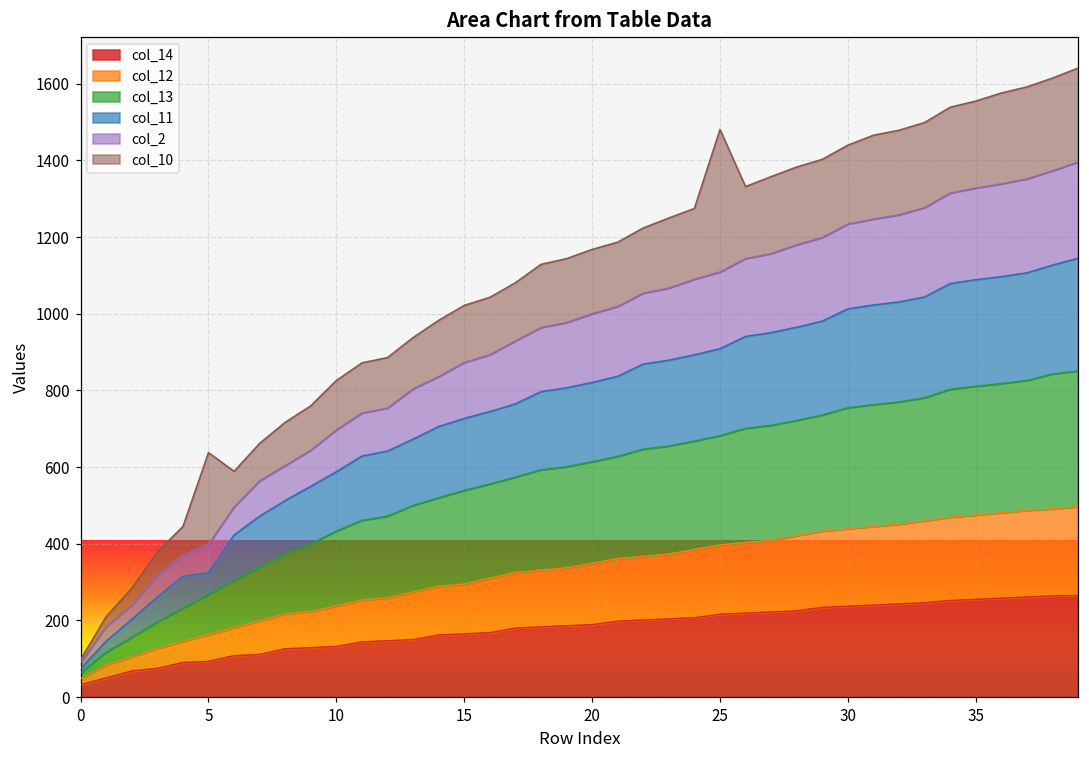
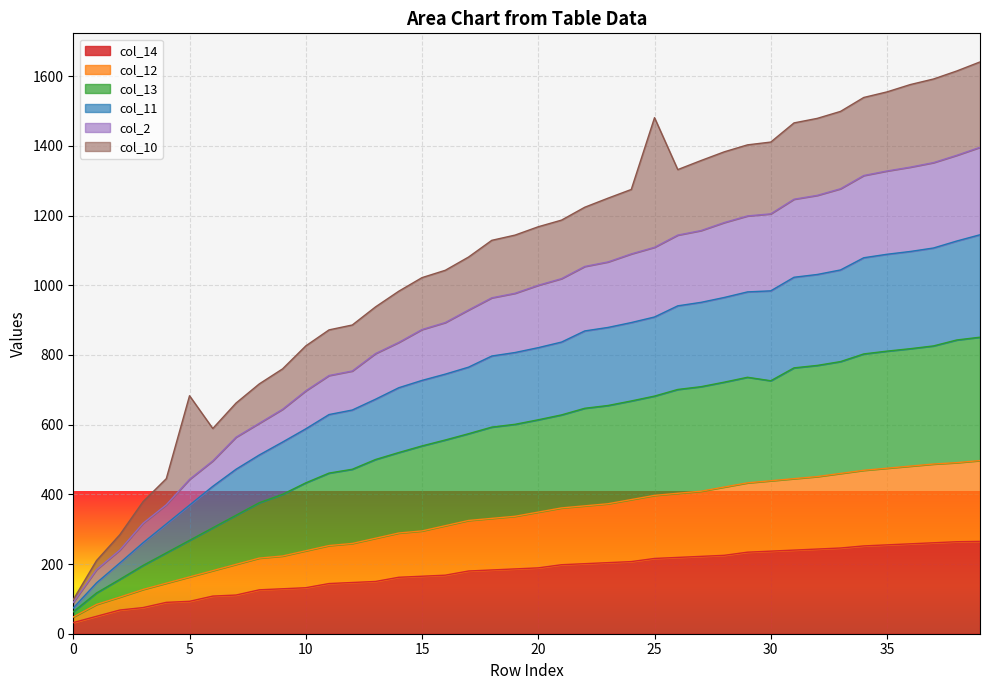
  {
    "col_14": {
      "0": 30,
      "5": 90,
      "10": 130,
      "15": 170,
      "20": 190,
      "25": 220,
      "30": 240,
      "35": 260
    },
    "col_12": {
      "0": 20,
      "5": 70,
      "10": 110,
      "15": 130,
      "20": 160,
      "25": 180,
      "30": 200,
      "35": 220
    },
    "col_13": {
      "0": 20,
      "5": 110,
      "10": 200,
      "15": 240,
      "20": 270,
      "25": 290,
-     "30": 320,
+     "30": 290,
      "35": 340
    },
    "col_11": {
      "0": 10,
-     "5": 60,
+     "5": 100,
      "10": 160,
      "15": 190,
      "20": 210,
      "25": 230,
      "30": 260,
      "35": 280
    },
    "col_2": {
      "0": 20,
      "5": 70,
      "10": 110,
      "15": 150,
      "20": 180,
      "25": 200,
      "30": 220,
      "35": 240
    },
    "col_10": {
      "0": 10,
      "5": 240,
      "10": 130,
      "15": 150,
      "20": 170,
      "25": 370,
      "30": 210,
      "35": 230
    }
  }
